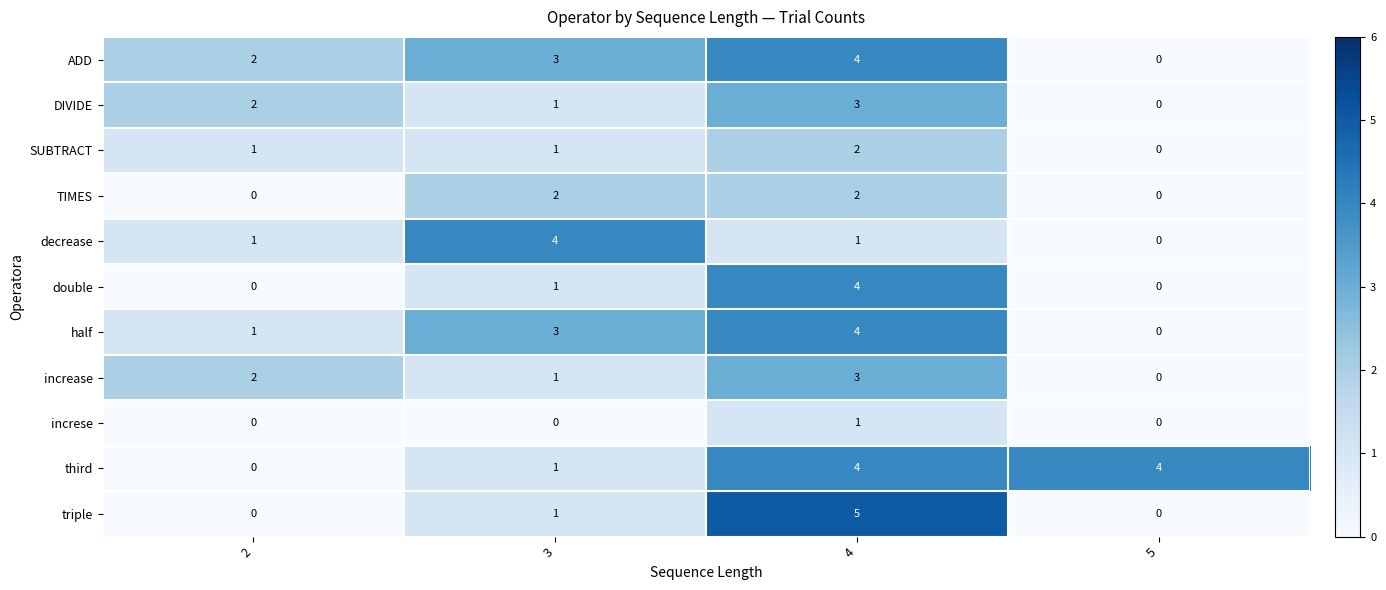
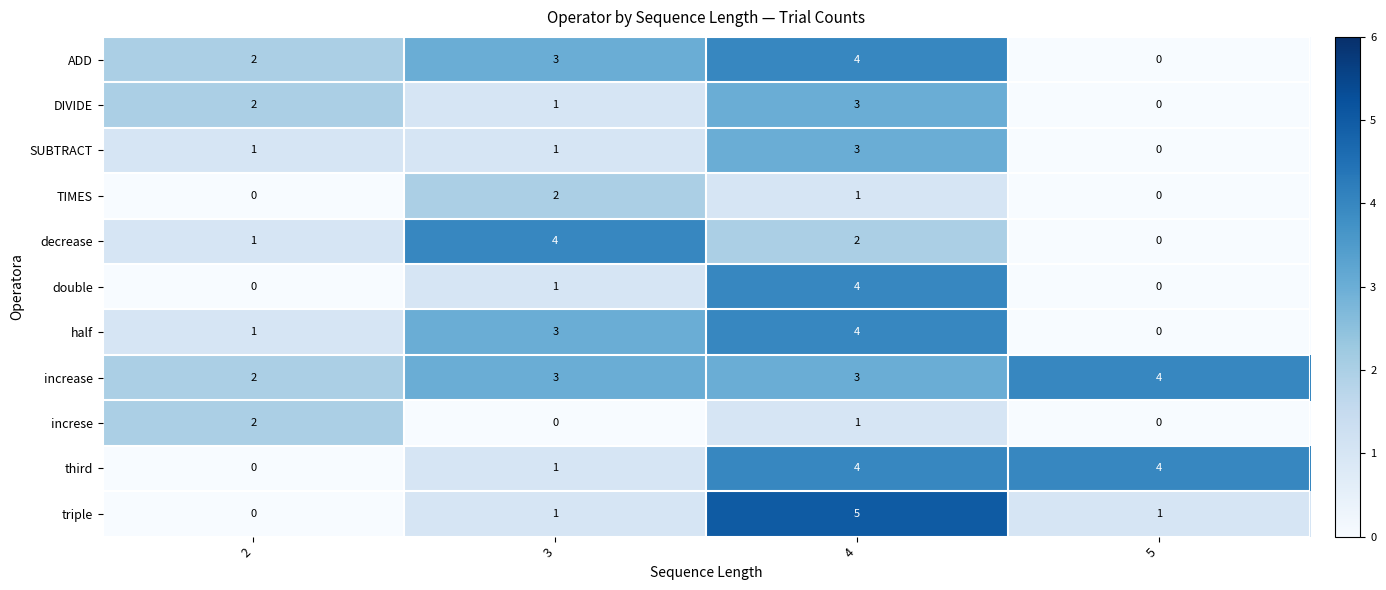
  {
    "ADD": {
      "2": 2,
      "3": 3,
      "4": 4,
      "5": 0
    },
    "DIVIDE": {
      "2": 2,
      "3": 1,
      "4": 3,
      "5": 0
    },
    "SUBTRACT": {
      "2": 1,
      "3": 1,
-     "4": 2,
+     "4": 3,
      "5": 0
    },
    "TIMES": {
      "2": 0,
      "3": 2,
-     "4": 2,
+     "4": 1,
      "5": 0
    },
    "decrease": {
      "2": 1,
      "3": 4,
-     "4": 1,
+     "4": 2,
      "5": 0
    },
    "double": {
      "2": 0,
      "3": 1,
      "4": 4,
      "5": 0
    },
    "half": {
      "2": 1,
      "3": 3,
      "4": 4,
      "5": 0
    },
    "increase": {
      "2": 2,
-     "3": 1,
+     "3": 3,
      "4": 3,
-     "5": 0
+     "5": 4
    },
    "increse": {
-     "2": 0,
+     "2": 2,
      "3": 0,
      "4": 1,
      "5": 0
    },
    "third": {
      "2": 0,
      "3": 1,
      "4": 4,
      "5": 4
    },
    "triple": {
      "2": 0,
      "3": 1,
      "4": 5,
-     "5": 0
+     "5": 1
    }
  }
